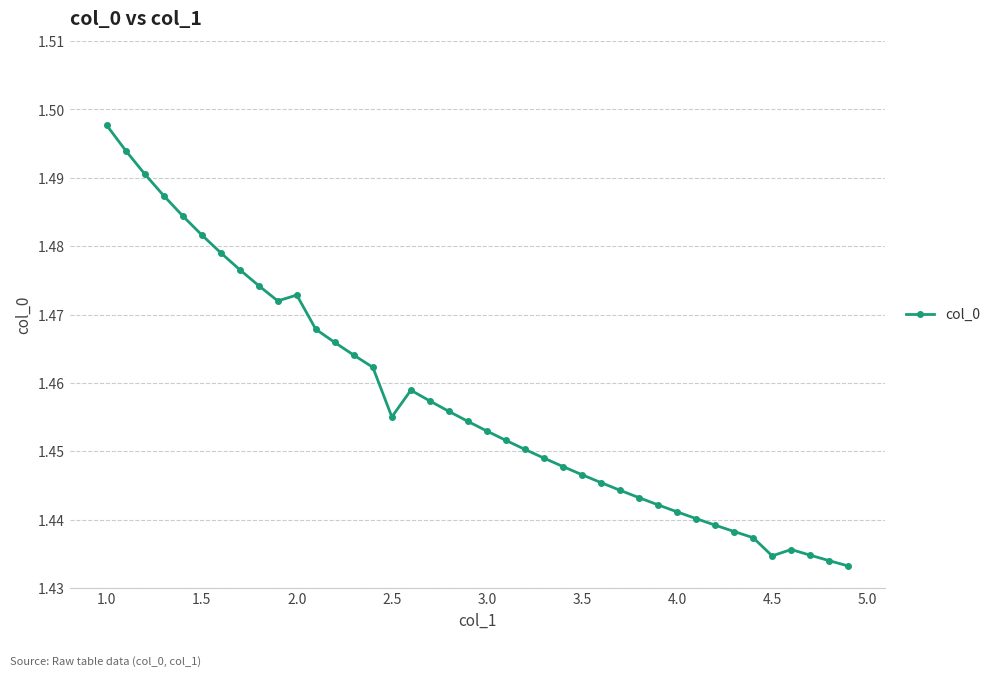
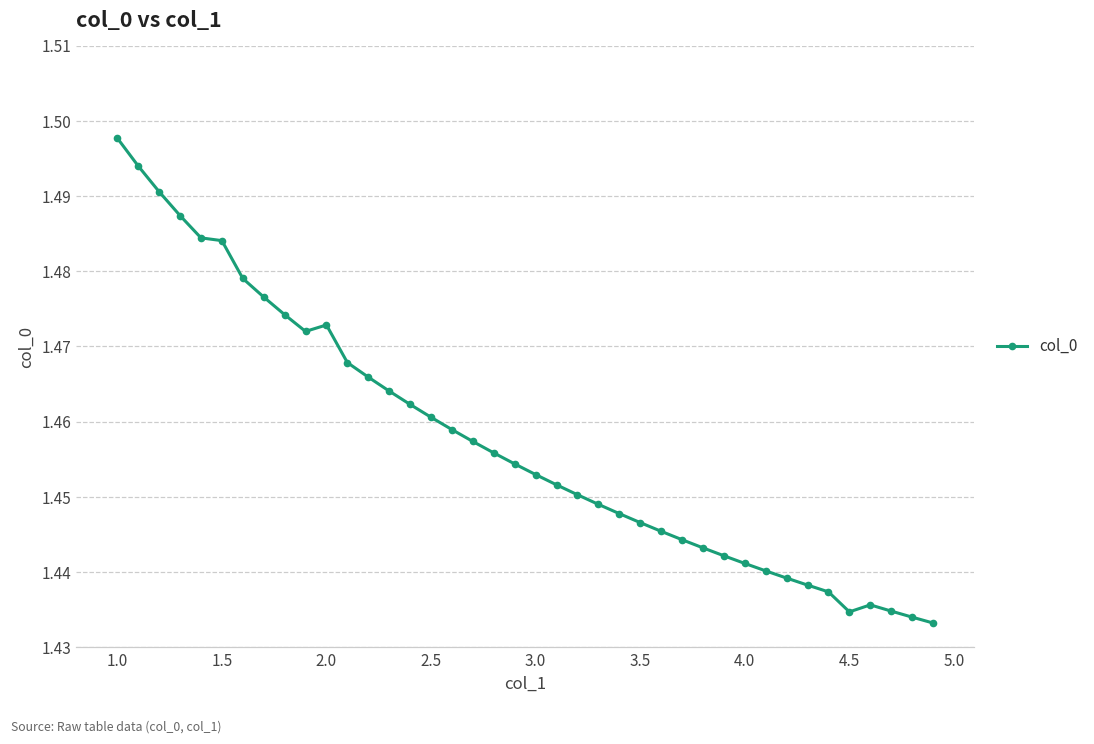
  {
    "1.0": 1.498,
-   "1.5": 1.482,
+   "1.5": 1.484,
    "2.0": 1.473,
-   "2.5": 1.455,
+   "2.5": 1.461,
    "3.0": 1.453,
    "3.5": 1.447,
    "4.0": 1.441,
    "4.5": 1.435
  }
